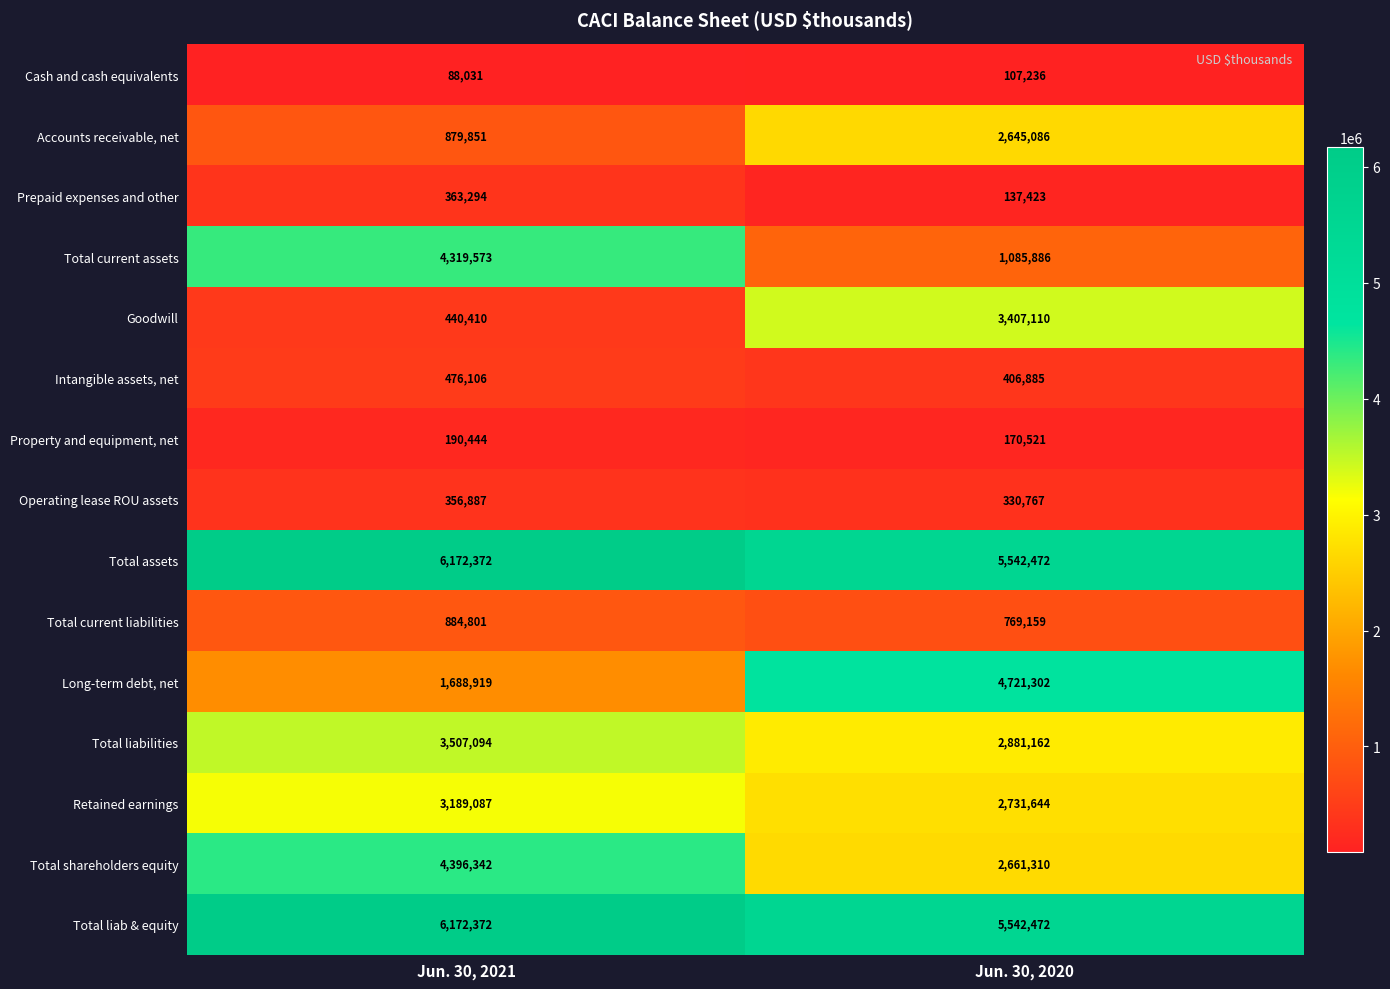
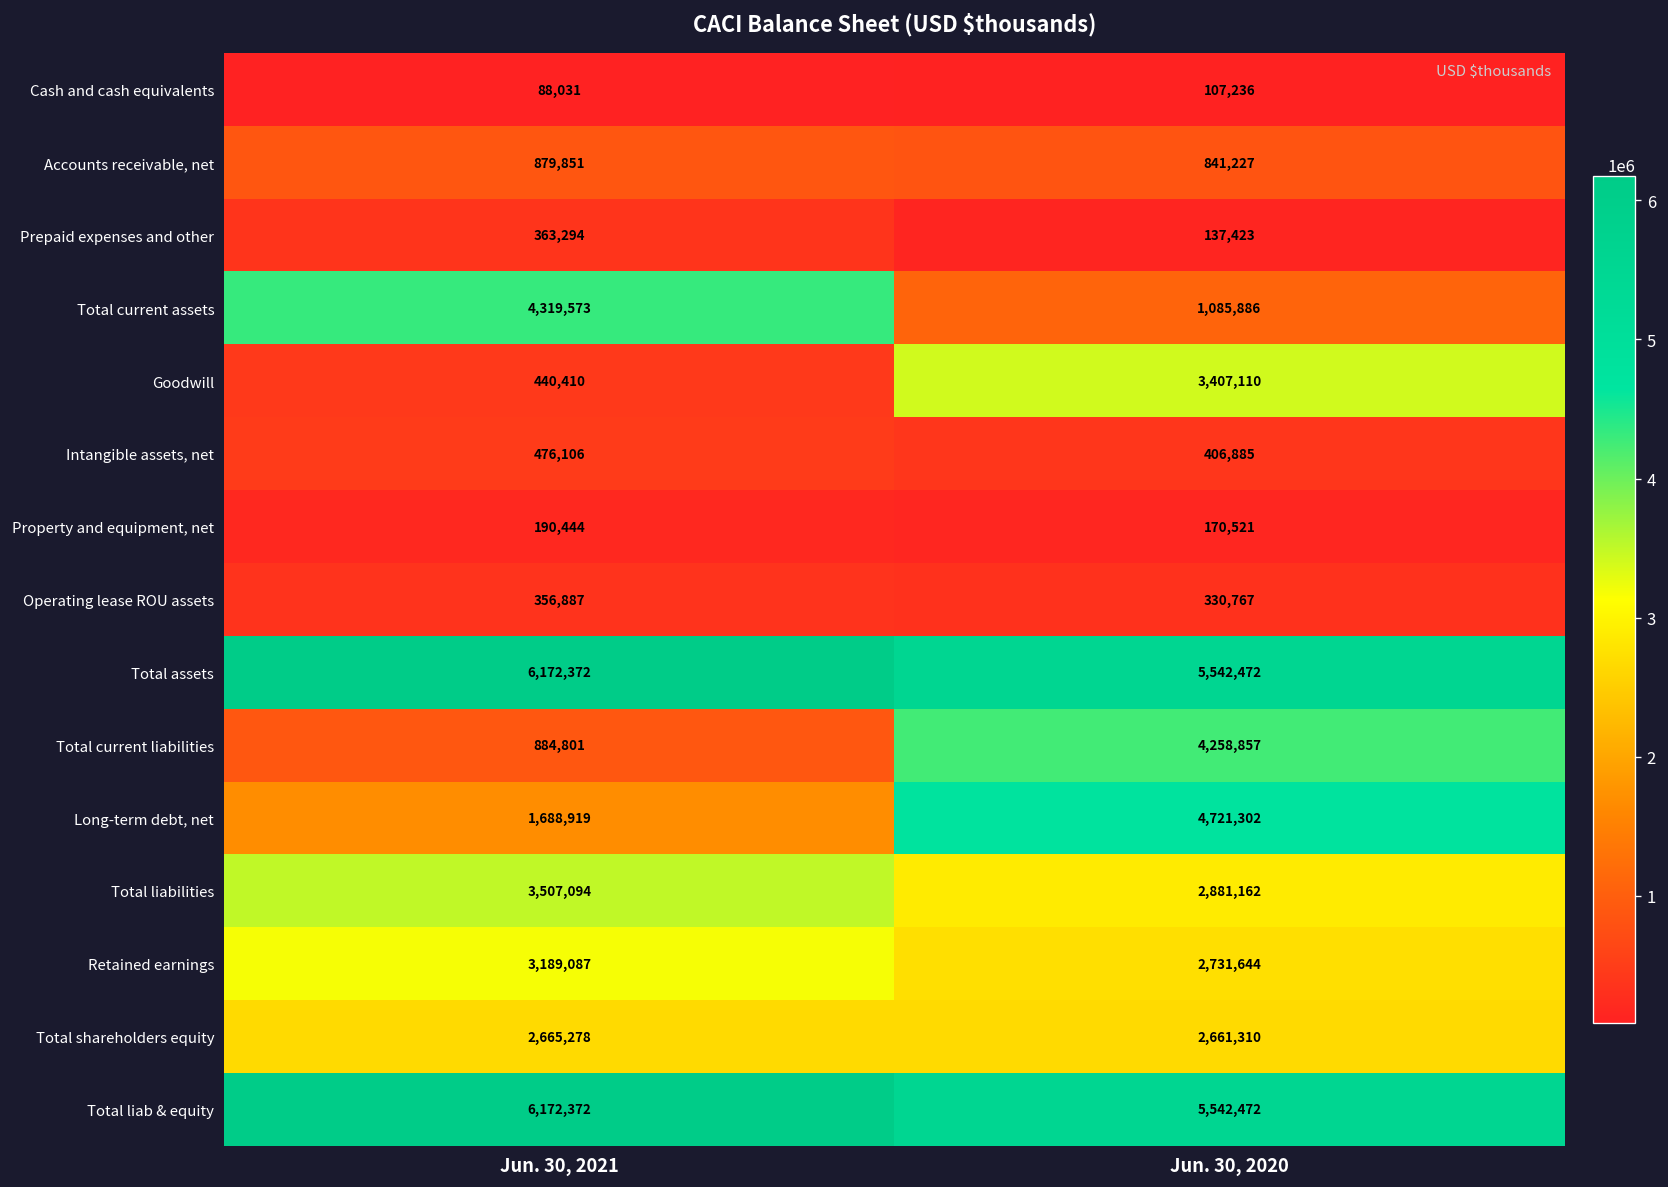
  {
    "Cash and cash equivalents": {
      "Jun. 30, 2021": "88,031"
    },
    "Accounts receivable, net": {
      "Jun. 30, 2021": "879,851",
-     "Jun. 30, 2020": "2,645,086"
+     "Jun. 30, 2020": "841,227"
    },
    "Prepaid expenses and other": {
      "Jun. 30, 2021": "363,294",
      "Jun. 30, 2020": "137,423"
    },
    "Total current assets": {
      "Jun. 30, 2021": "4,319,573",
      "Jun. 30, 2020": "1,085,886"
    },
    "Goodwill": {
      "Jun. 30, 2021": "440,410",
      "Jun. 30, 2020": "3,407,110"
    },
    "Intangible assets, net": {
      "Jun. 30, 2021": "476,106",
      "Jun. 30, 2020": "406,885"
    },
    "Property and equipment, net": {
      "Jun. 30, 2021": "190,444",
      "Jun. 30, 2020": "170,521"
    },
    "Operating lease ROU assets": {
      "Jun. 30, 2021": "356,887",
      "Jun. 30, 2020": "330,767"
    },
    "Total assets": {
      "Jun. 30, 2021": "6,172,372",
      "Jun. 30, 2020": "5,542,472"
    },
    "Total current liabilities": {
      "Jun. 30, 2021": "884,801",
-     "Jun. 30, 2020": "769,159"
+     "Jun. 30, 2020": "4,258,857"
    },
    "Long-term debt, net": {
      "Jun. 30, 2021": "1,688,919",
      "Jun. 30, 2020": "4,721,302"
    },
    "Total liabilities": {
      "Jun. 30, 2021": "3,507,094",
      "Jun. 30, 2020": "2,881,162"
    },
    "Retained earnings": {
      "Jun. 30, 2021": "3,189,087",
      "Jun. 30, 2020": "2,731,644"
    },
    "Total shareholders equity": {
-     "Jun. 30, 2021": "4,396,342",
+     "Jun. 30, 2021": "2,665,278",
      "Jun. 30, 2020": "2,661,310"
    },
    "Total liab & equity": {
      "Jun. 30, 2021": "6,172,372",
      "Jun. 30, 2020": "5,542,472"
    }
  }
